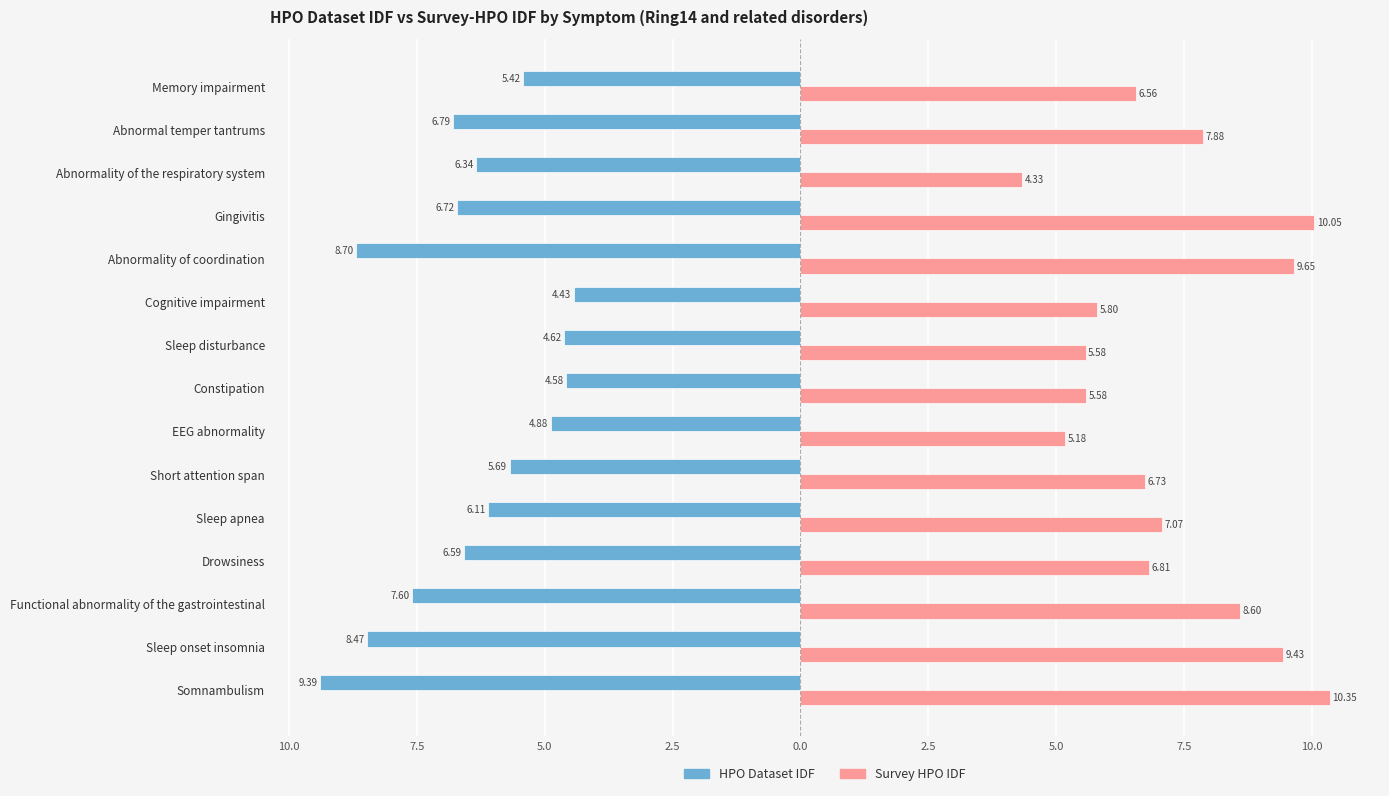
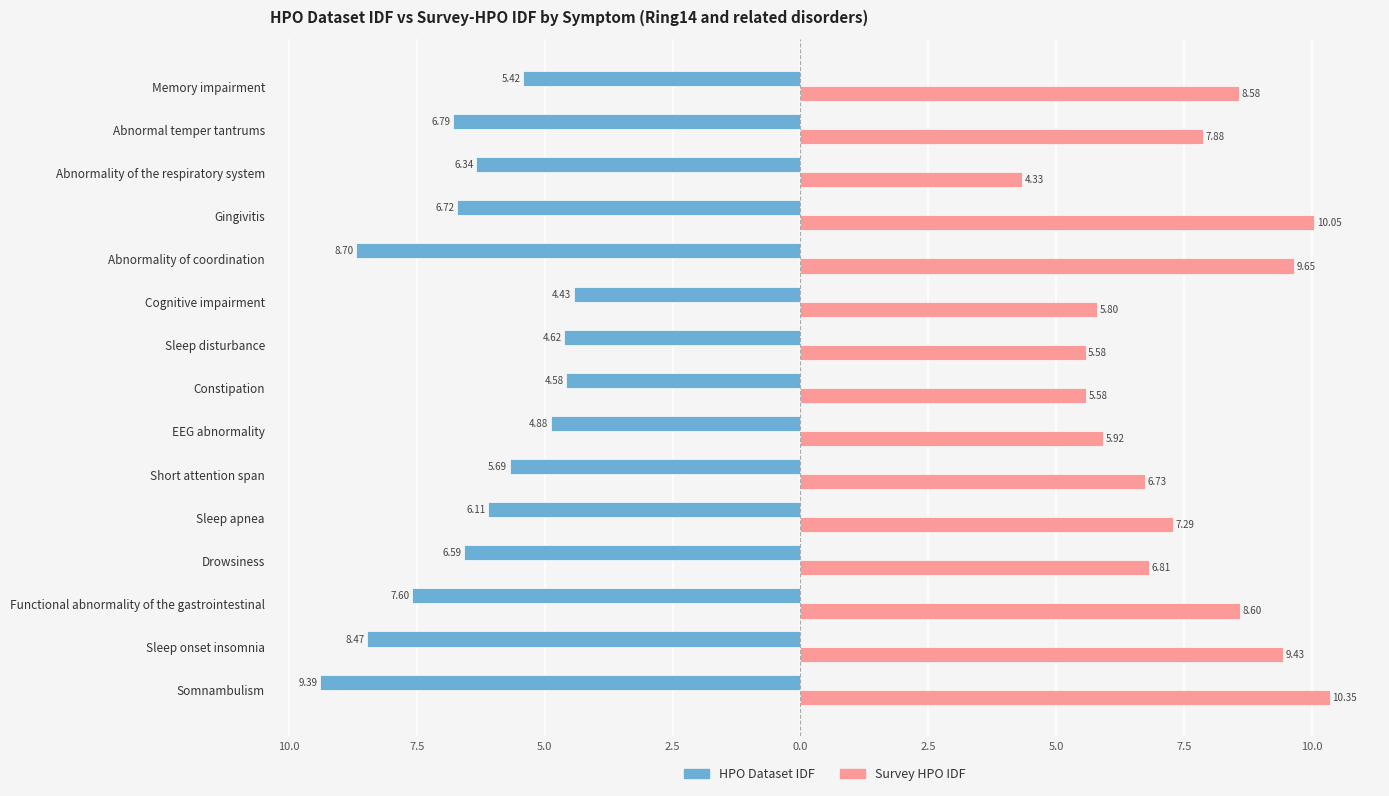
  {
    "Survey HPO IDF": {
-     "Memory impairment": 6.56,
+     "Memory impairment": 8.58,
      "Abnormal temper tantrums": 7.88,
      "Abnormality of the respiratory system": 4.33,
      "Gingivitis": 10.05,
      "Abnormality of coordination": 9.65,
      "Cognitive impairment": 5.80,
      "Sleep disturbance": 5.58,
      "Constipation": 5.58,
-     "EEG abnormality": 5.18,
+     "EEG abnormality": 5.92,
      "Short attention span": 6.73,
-     "Sleep apnea": 7.07,
+     "Sleep apnea": 7.29,
      "Drowsiness": 6.81,
      "Functional abnormality of the gastrointestinal": 8.60,
      "Sleep onset insomnia": 9.43,
      "Somnambulism": 10.35
    }
  }
